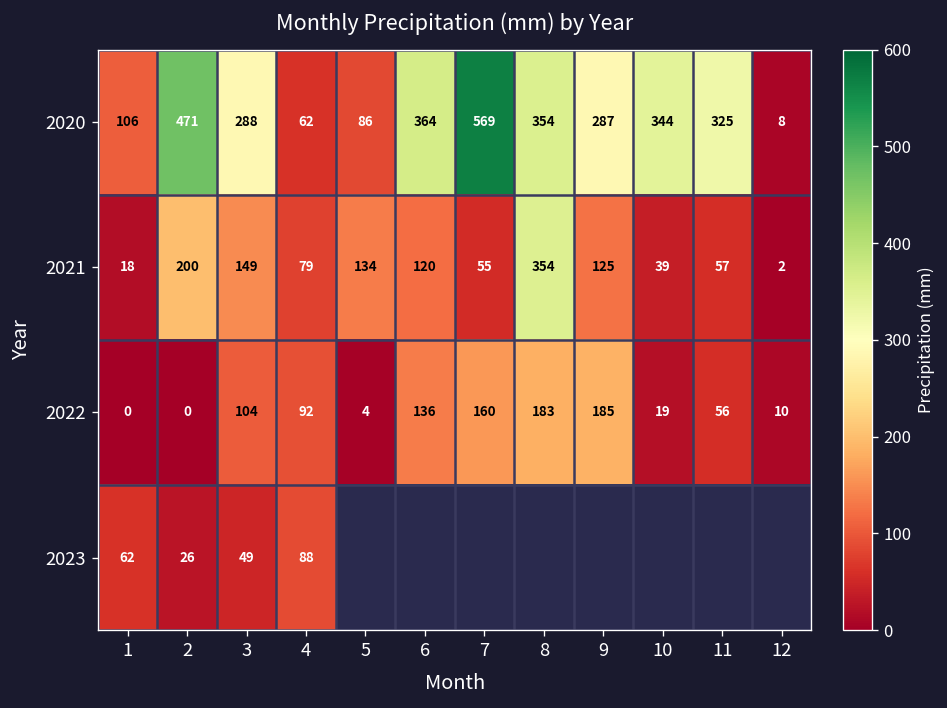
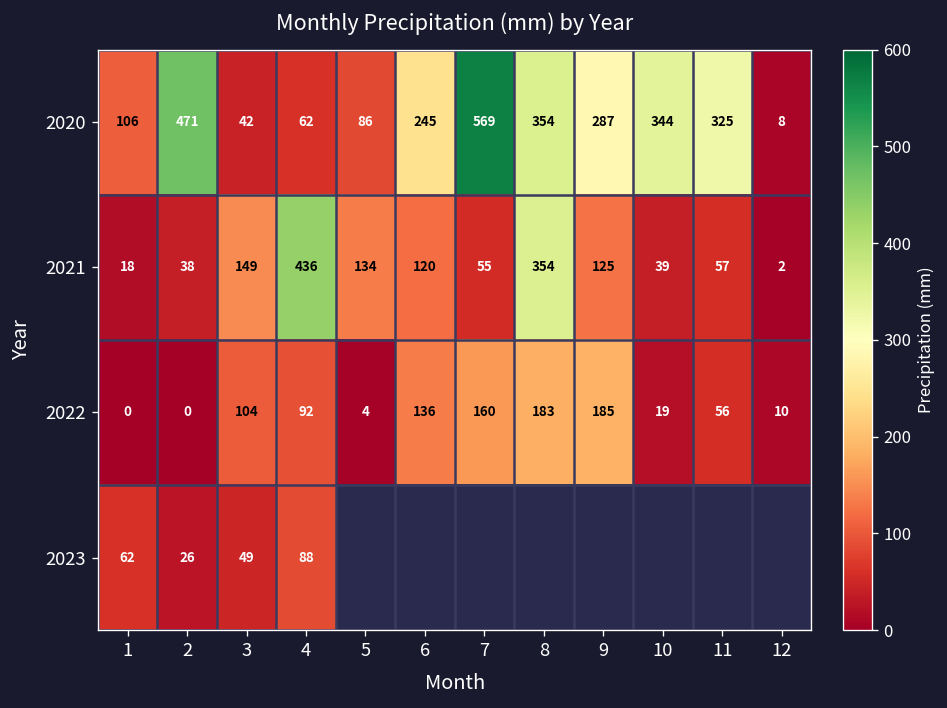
  {
    "2020": {
      "1": 106,
      "2": 471,
-     "3": 288,
+     "3": 42,
      "4": 62,
      "5": 86,
-     "6": 364,
+     "6": 245,
      "7": 569,
      "8": 354,
      "9": 287,
      "10": 344,
      "11": 325,
      "12": 8
    },
    "2021": {
      "1": 18,
-     "2": 200,
+     "2": 38,
      "3": 149,
-     "4": 79,
+     "4": 436,
      "5": 134,
      "6": 120,
      "7": 55,
      "8": 354,
      "9": 125,
      "10": 39,
      "11": 57,
      "12": 2
    },
    "2022": {
      "1": 0,
      "2": 0,
      "3": 104,
      "4": 92,
      "5": 4,
      "6": 136,
      "7": 160,
      "8": 183,
      "9": 185,
      "10": 19,
      "11": 56,
      "12": 10
    },
    "2023": {
      "1": 62,
      "2": 26,
      "3": 49,
      "4": 88
    }
  }
